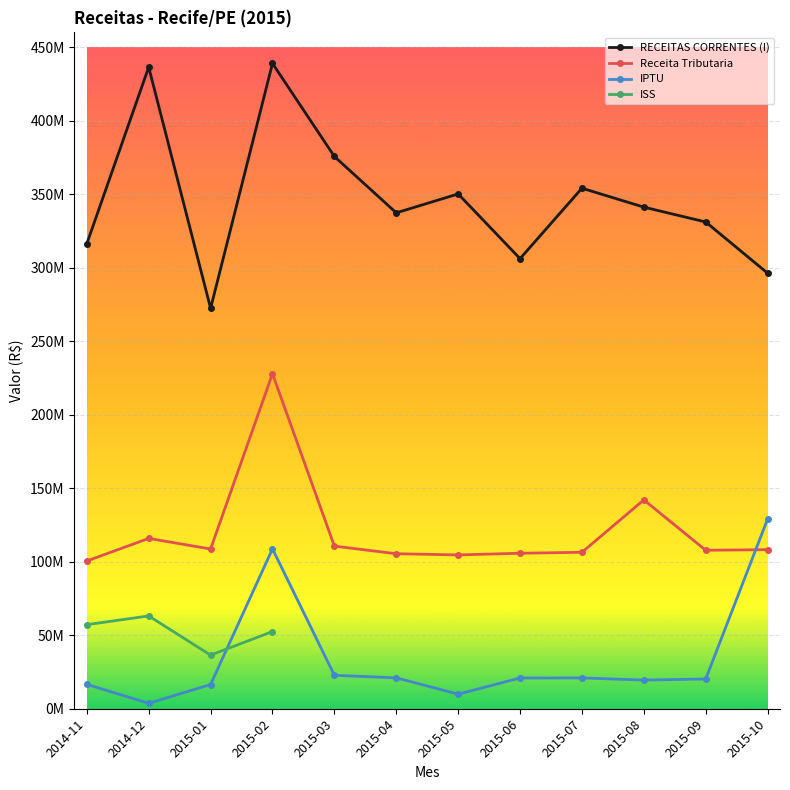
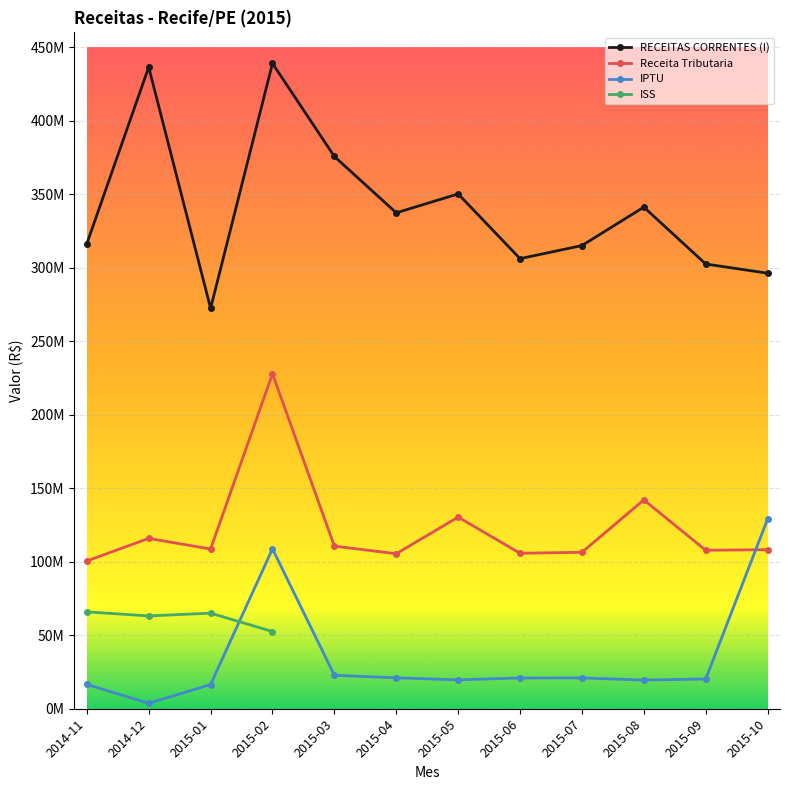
  {
    "RECEITAS CORRENTES (I)": {
      "2014-11": 316000000,
      "2014-12": 436000000,
      "2015-01": 272000000,
      "2015-02": 439000000,
      "2015-03": 376000000,
      "2015-04": 337000000,
      "2015-05": 350000000,
      "2015-06": 306000000,
-     "2015-07": 354000000,
+     "2015-07": 315000000,
      "2015-08": 341000000,
-     "2015-09": 331000000,
+     "2015-09": 302000000,
      "2015-10": 296000000
    },
    "Receita Tributaria": {
      "2014-11": 100000000,
      "2014-12": 116000000,
      "2015-01": 109000000,
      "2015-02": 228000000,
      "2015-03": 111000000,
      "2015-04": 105000000,
-     "2015-05": 105000000,
+     "2015-05": 130000000,
      "2015-06": 106000000,
      "2015-07": 106000000,
      "2015-08": 142000000,
      "2015-09": 108000000,
      "2015-10": 108000000
    },
    "IPTU": {
      "2014-11": 17000000,
      "2014-12": 4000000,
      "2015-01": 16000000,
      "2015-02": 109000000,
      "2015-03": 23000000,
      "2015-04": 21000000,
-     "2015-05": 10000000,
+     "2015-05": 20000000,
      "2015-06": 21000000,
      "2015-07": 21000000,
      "2015-08": 19000000,
      "2015-09": 20000000,
      "2015-10": 129000000
    },
    "ISS": {
-     "2014-11": 57000000,
+     "2014-11": 66000000,
      "2014-12": 63000000,
-     "2015-01": 36000000,
+     "2015-01": 65000000,
      "2015-02": 53000000
    }
  }
